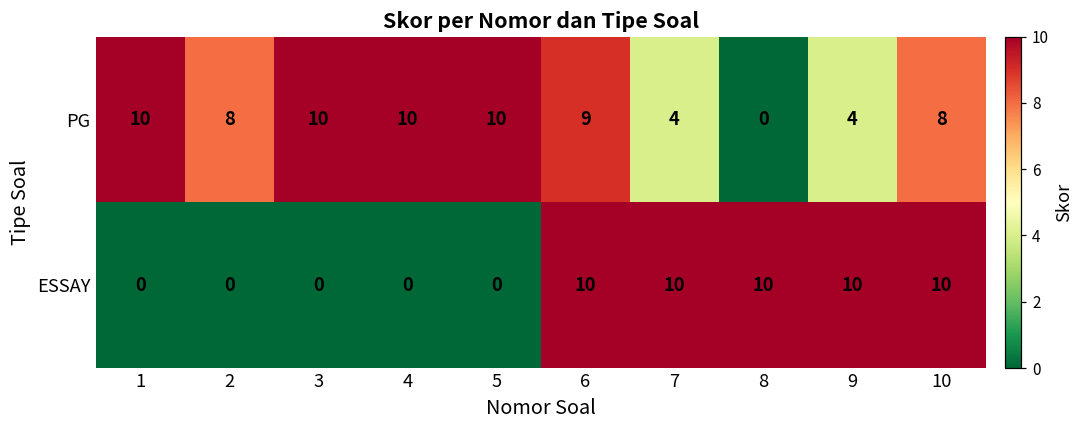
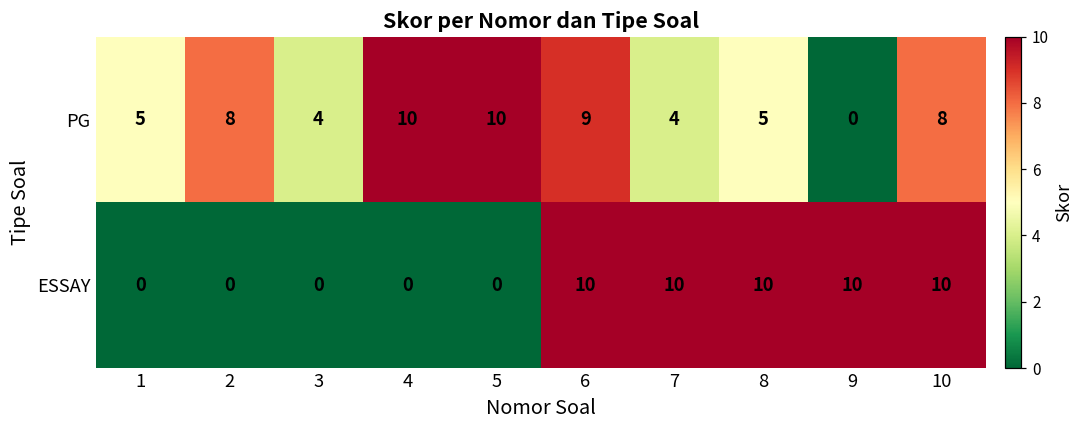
  {
    "PG": {
-     "1": 10,
+     "1": 5,
      "2": 8,
-     "3": 10,
+     "3": 4,
      "4": 10,
      "5": 10,
      "6": 9,
      "7": 4,
-     "8": 0,
-     "9": 4,
+     "8": 5,
+     "9": 0,
      "10": 8
    },
    "ESSAY": {
      "1": 0,
      "2": 0,
      "3": 0,
      "4": 0,
      "5": 0,
      "6": 10,
      "7": 10,
      "8": 10,
      "9": 10,
      "10": 10
    }
  }
